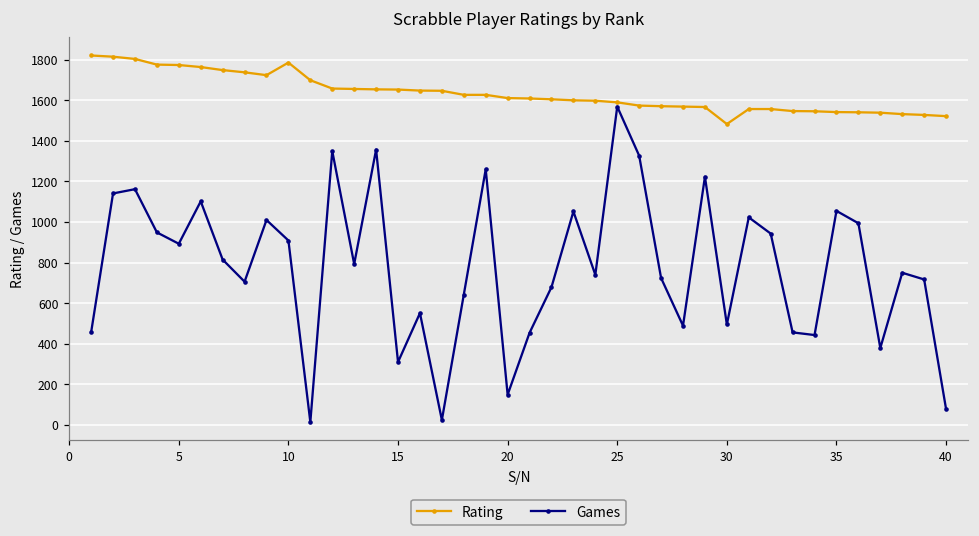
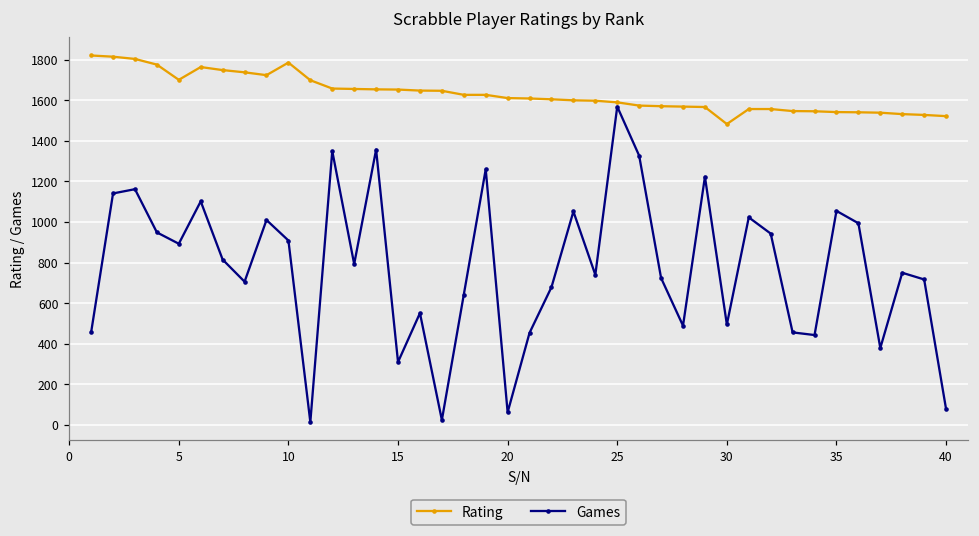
  {
    "Rating": {
-     "5": 1770,
+     "5": 1700,
      "10": 1790,
      "15": 1650,
      "20": 1610,
      "25": 1590,
      "30": 1480,
      "35": 1540,
      "40": 1520
    },
    "Games": {
      "5": 890,
      "10": 910,
      "15": 310,
-     "20": 150,
+     "20": 60,
      "25": 1570,
      "30": 500,
      "35": 1060,
      "40": 80
    }
  }
